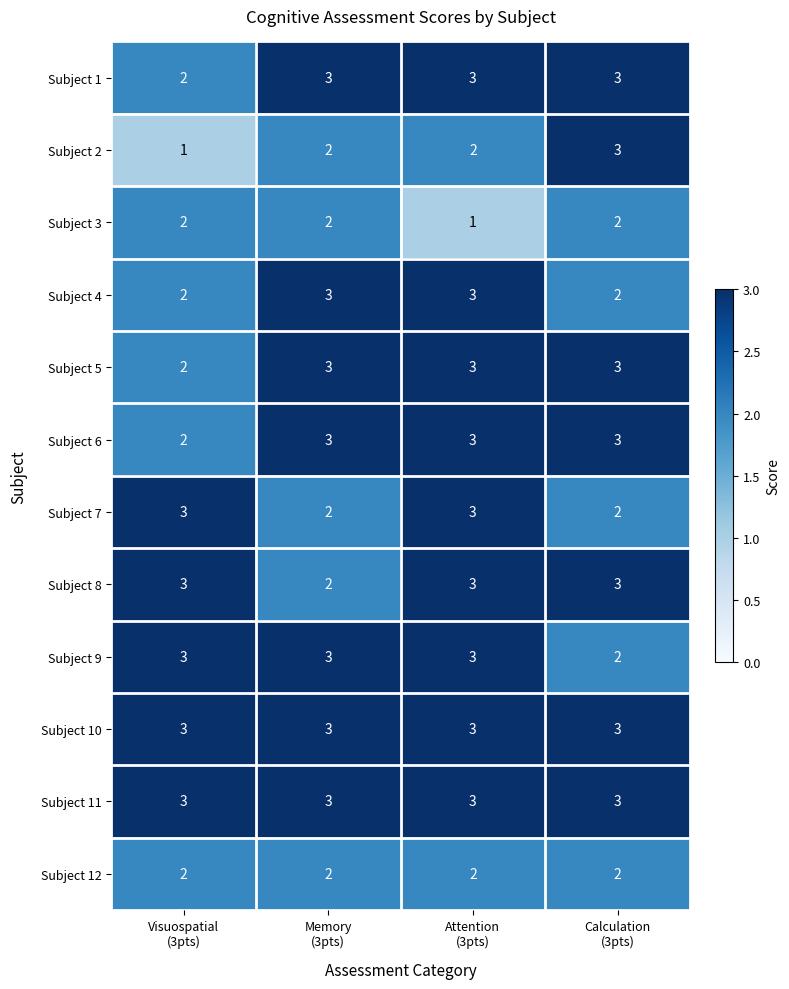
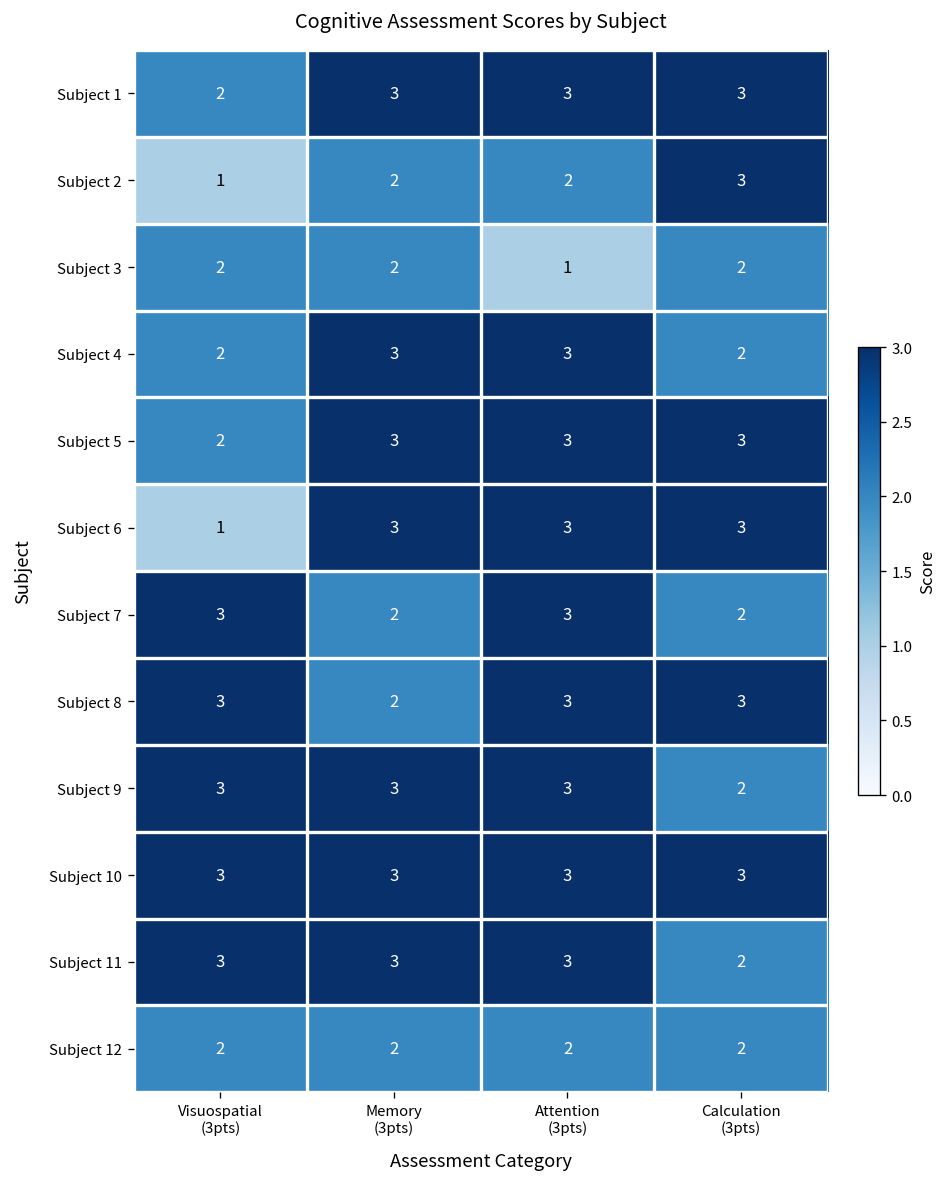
  {
    "Subject 1": {
      "Visuospatial (3pts)": 2,
      "Memory (3pts)": 3,
      "Attention (3pts)": 3,
      "Calculation (3pts)": 3
    },
    "Subject 2": {
      "Visuospatial (3pts)": 1,
      "Memory (3pts)": 2,
      "Attention (3pts)": 2,
      "Calculation (3pts)": 3
    },
    "Subject 3": {
      "Visuospatial (3pts)": 2,
      "Memory (3pts)": 2,
      "Attention (3pts)": 1,
      "Calculation (3pts)": 2
    },
    "Subject 4": {
      "Visuospatial (3pts)": 2,
      "Memory (3pts)": 3,
      "Attention (3pts)": 3,
      "Calculation (3pts)": 2
    },
    "Subject 5": {
      "Visuospatial (3pts)": 2,
      "Memory (3pts)": 3,
      "Attention (3pts)": 3,
      "Calculation (3pts)": 3
    },
    "Subject 6": {
-     "Visuospatial (3pts)": 2,
+     "Visuospatial (3pts)": 1,
      "Memory (3pts)": 3,
      "Attention (3pts)": 3,
      "Calculation (3pts)": 3
    },
    "Subject 7": {
      "Visuospatial (3pts)": 3,
      "Memory (3pts)": 2,
      "Attention (3pts)": 3,
      "Calculation (3pts)": 2
    },
    "Subject 8": {
      "Visuospatial (3pts)": 3,
      "Memory (3pts)": 2,
      "Attention (3pts)": 3,
      "Calculation (3pts)": 3
    },
    "Subject 9": {
      "Visuospatial (3pts)": 3,
      "Memory (3pts)": 3,
      "Attention (3pts)": 3,
      "Calculation (3pts)": 2
    },
    "Subject 10": {
      "Visuospatial (3pts)": 3,
      "Memory (3pts)": 3,
      "Attention (3pts)": 3,
      "Calculation (3pts)": 3
    },
    "Subject 11": {
      "Visuospatial (3pts)": 3,
      "Memory (3pts)": 3,
      "Attention (3pts)": 3,
-     "Calculation (3pts)": 3
+     "Calculation (3pts)": 2
    },
    "Subject 12": {
      "Visuospatial (3pts)": 2,
      "Memory (3pts)": 2,
      "Attention (3pts)": 2,
      "Calculation (3pts)": 2
    }
  }
